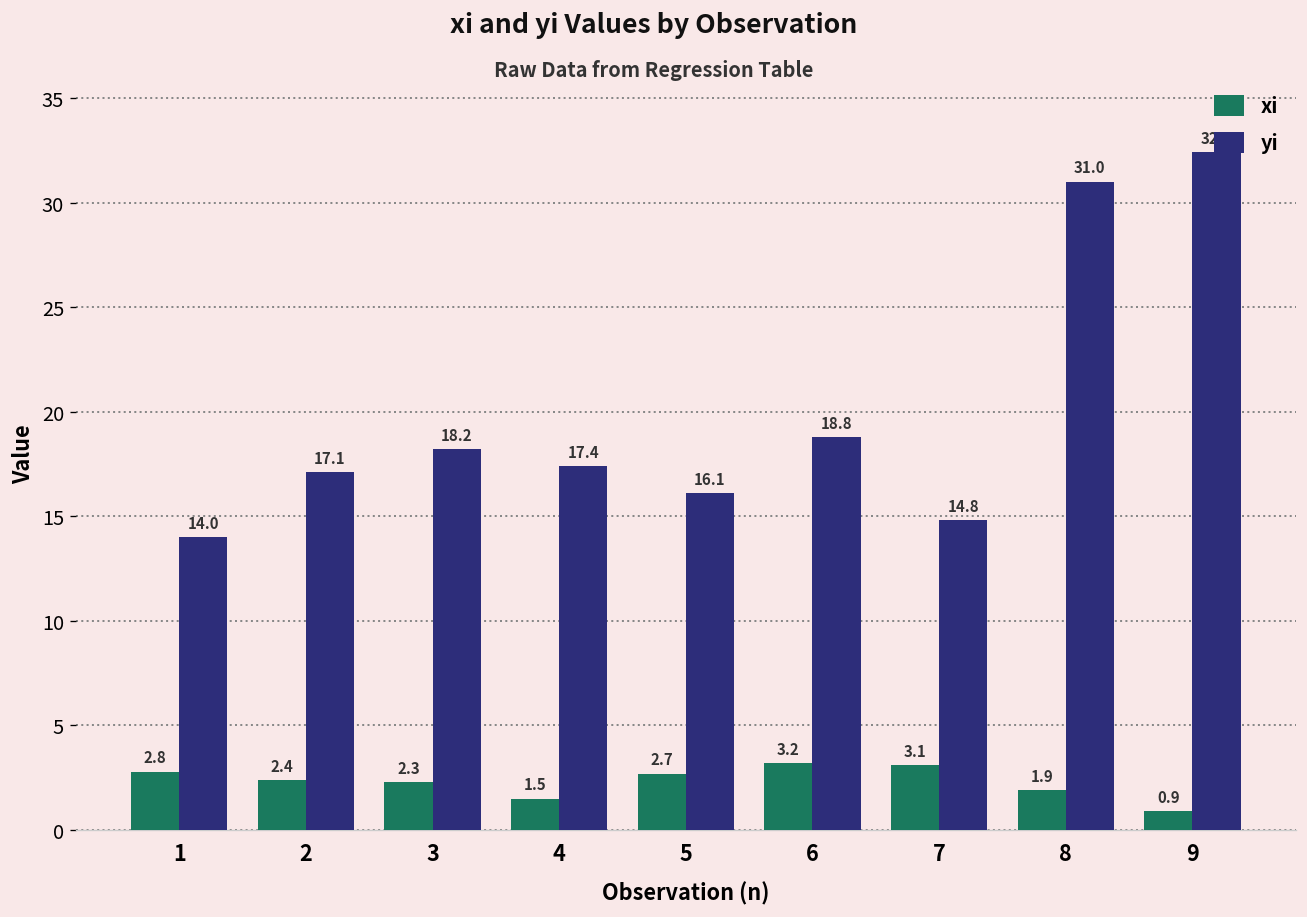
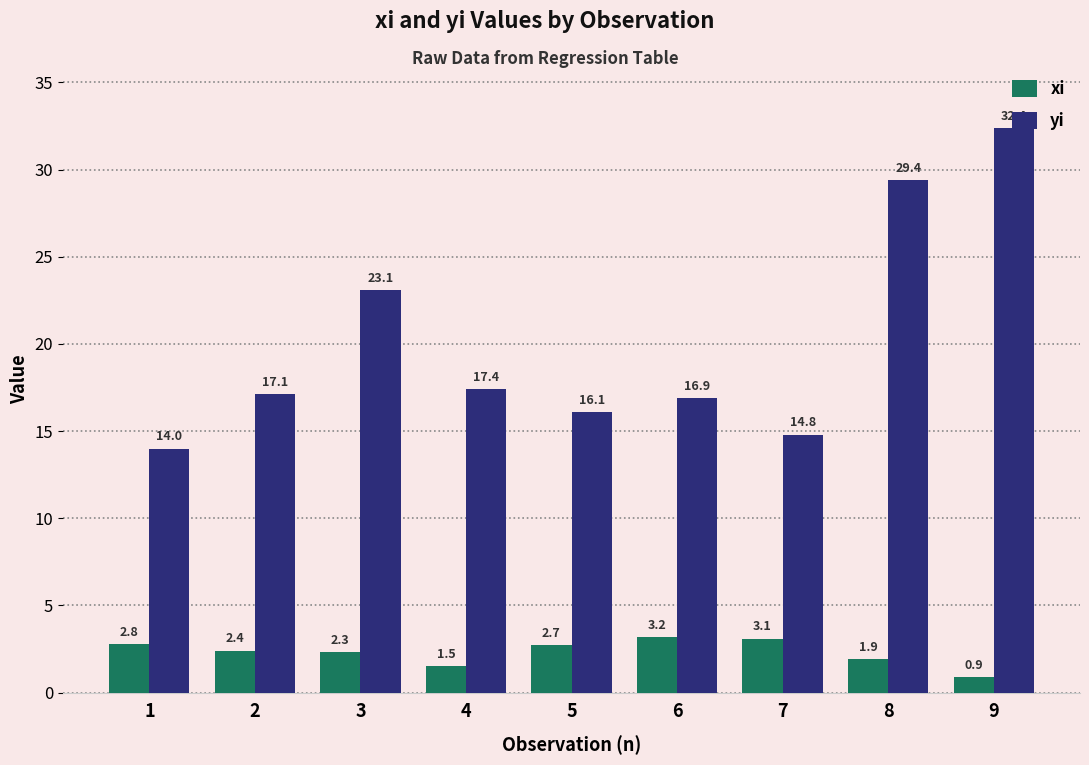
  {
    "xi": {
      "1": 2.8,
      "2": 2.4,
      "3": 2.3,
      "4": 1.5,
      "5": 2.7,
      "6": 3.2,
      "7": 3.1,
      "8": 1.9,
      "9": 0.9
    },
    "yi": {
      "1": 14.0,
      "2": 17.1,
-     "3": 18.2,
+     "3": 23.1,
      "4": 17.4,
      "5": 16.1,
-     "6": 18.8,
+     "6": 16.9,
      "7": 14.8,
-     "8": 31.0,
+     "8": 29.4,
      "9": 32.4
    }
  }
